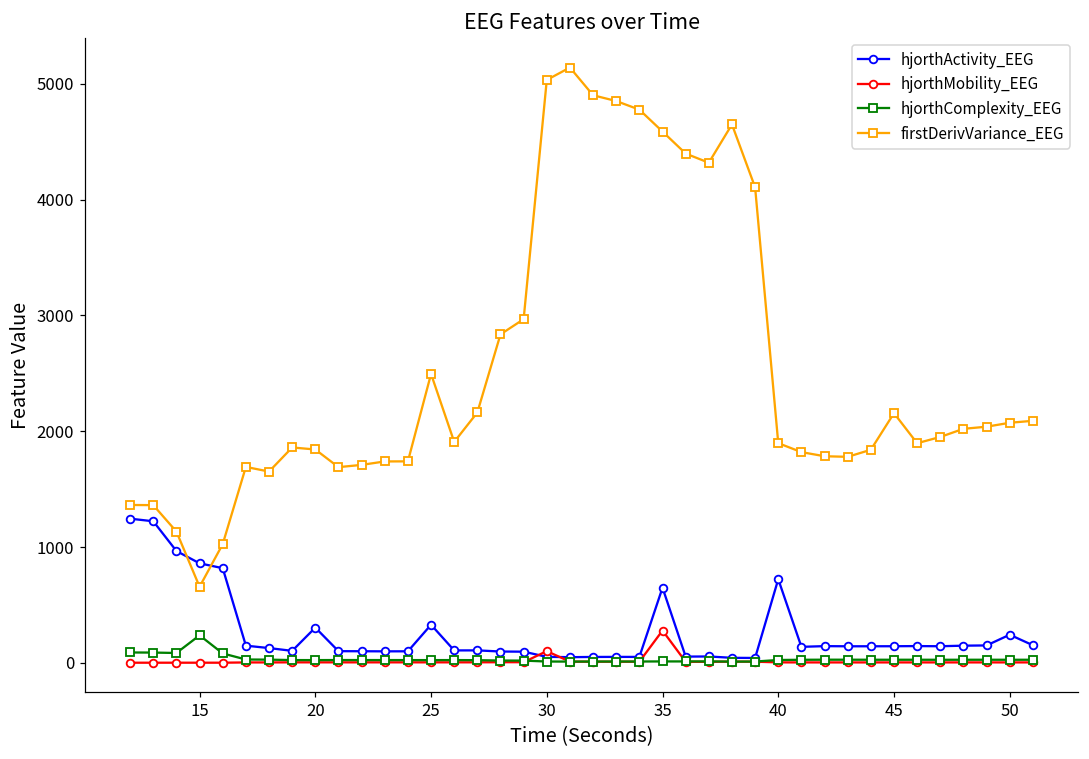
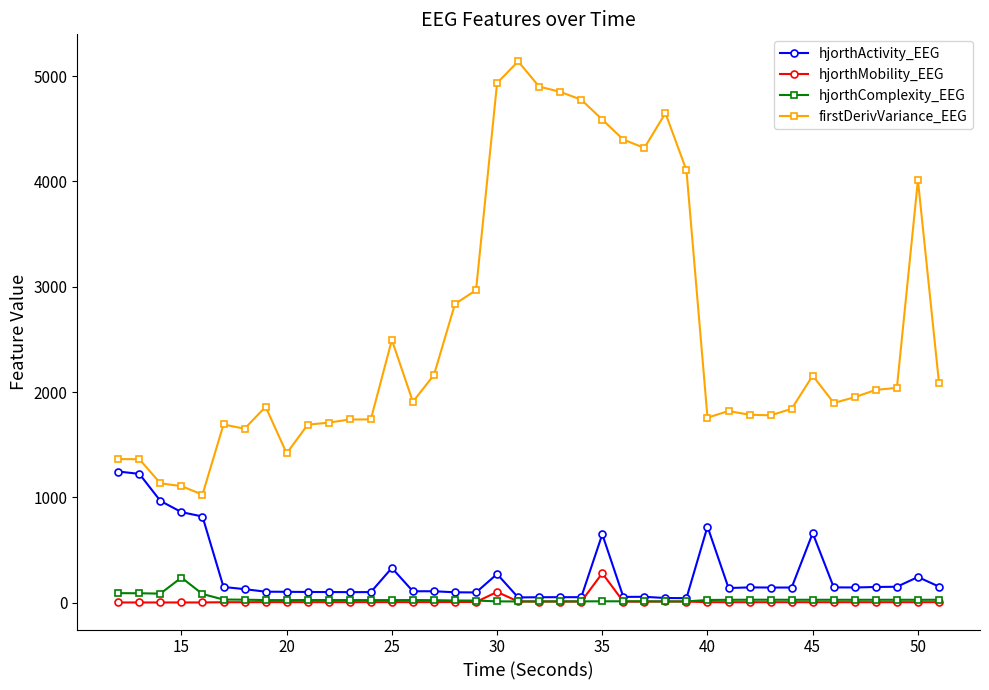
  {
    "hjorthActivity_EEG": {
      "15": 860,
-     "20": 300,
+     "20": 100,
      "25": 330,
-     "30": 50,
+     "30": 270,
      "35": 650,
      "40": 720,
-     "45": 140,
+     "45": 660,
      "50": 240
    },
    "hjorthMobility_EEG": {
      "15": 0,
      "30": 100,
      "35": 280
    },
    "hjorthComplexity_EEG": {
      "15": 240,
      "30": 10,
      "35": 10
    },
    "firstDerivVariance_EEG": {
-     "15": 660,
-     "20": 1840,
+     "15": 1110,
+     "20": 1420,
      "25": 2490,
-     "30": 5030,
+     "30": 4930,
      "35": 4590,
-     "40": 1900,
+     "40": 1760,
      "45": 2160,
-     "50": 2070
+     "50": 4010
    }
  }
